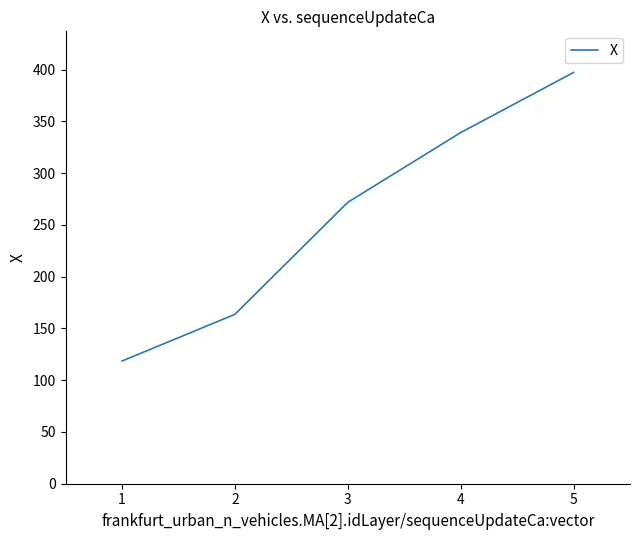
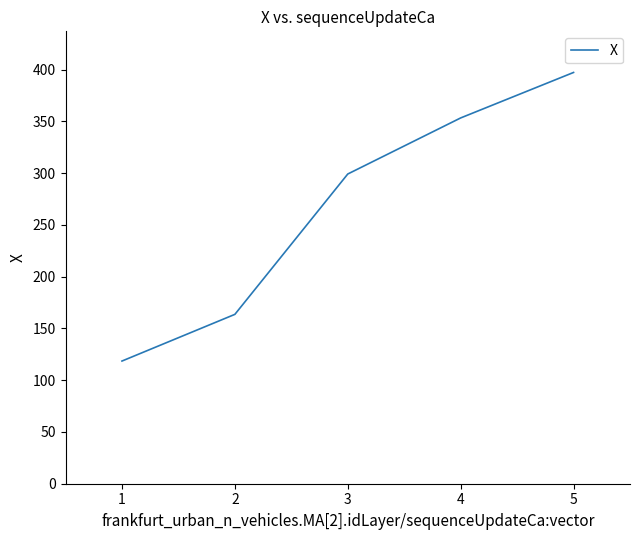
  {
    "1": 118,
    "2": 164,
-   "3": 272,
-   "4": 339,
+   "3": 299,
+   "4": 353,
    "5": 397
  }
